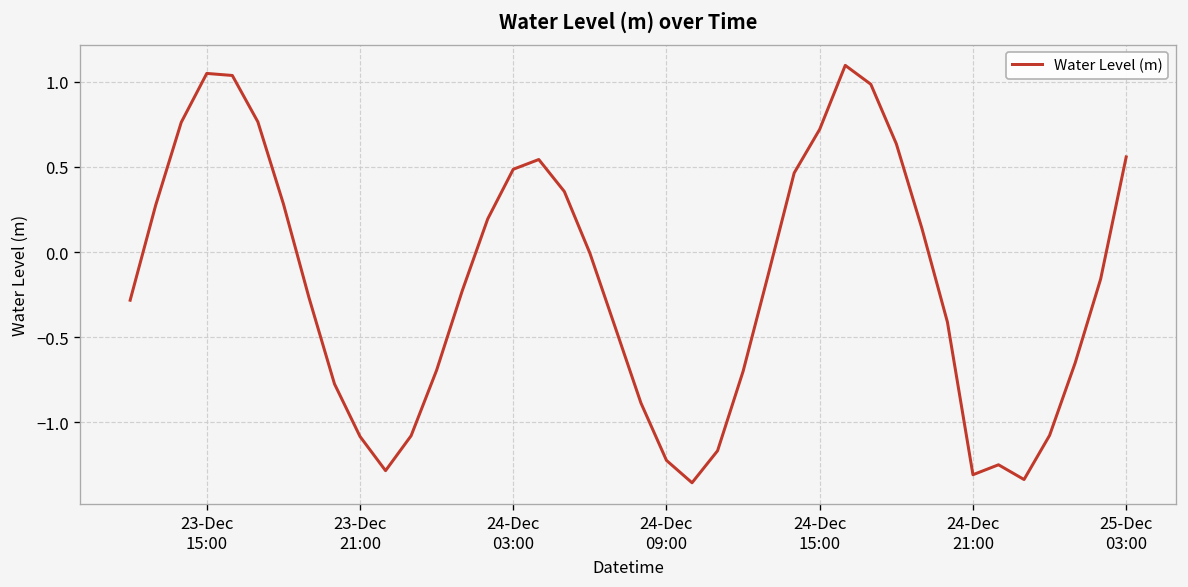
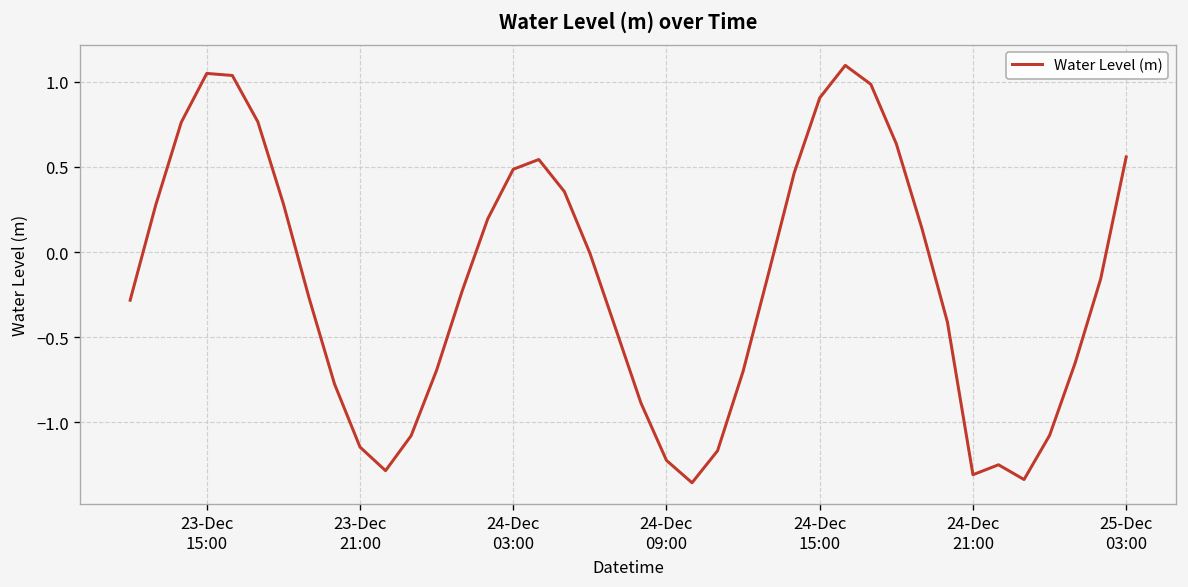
  {
    "23-Dec 15:00": 1.05,
-   "23-Dec 21:00": -1.08,
+   "23-Dec 21:00": -1.15,
    "24-Dec 03:00": 0.49,
    "24-Dec 09:00": -1.23,
-   "24-Dec 15:00": 0.72,
+   "24-Dec 15:00": 0.91,
    "24-Dec 21:00": -1.31,
    "25-Dec 03:00": 0.56
  }
